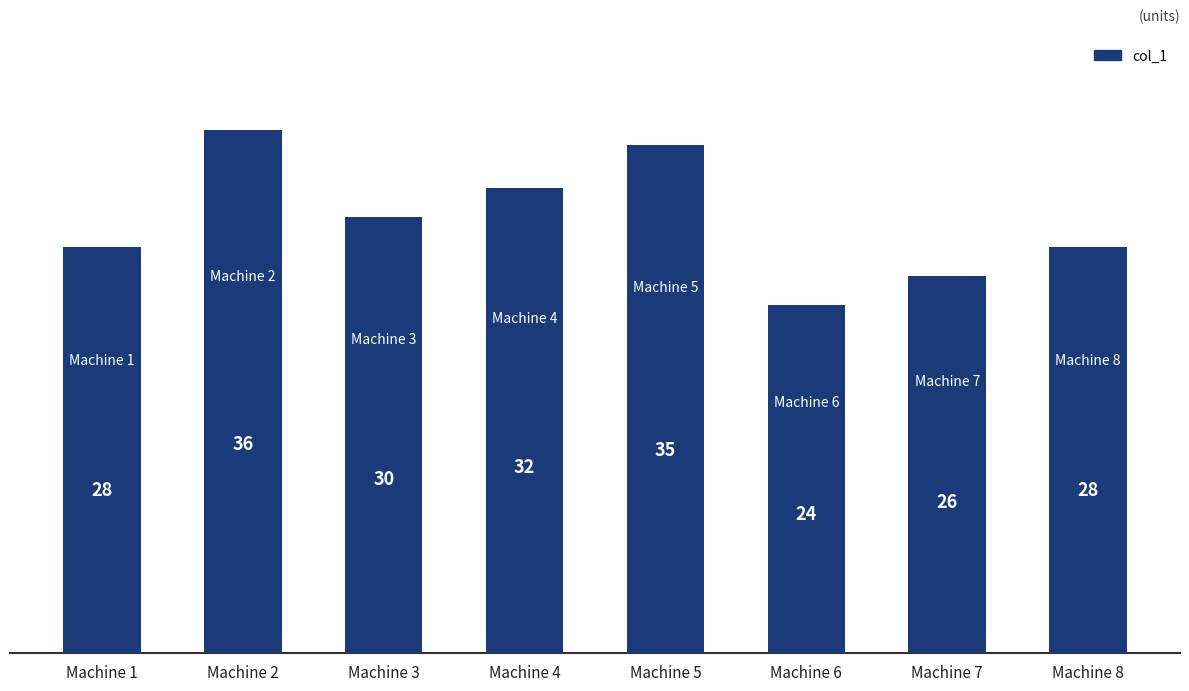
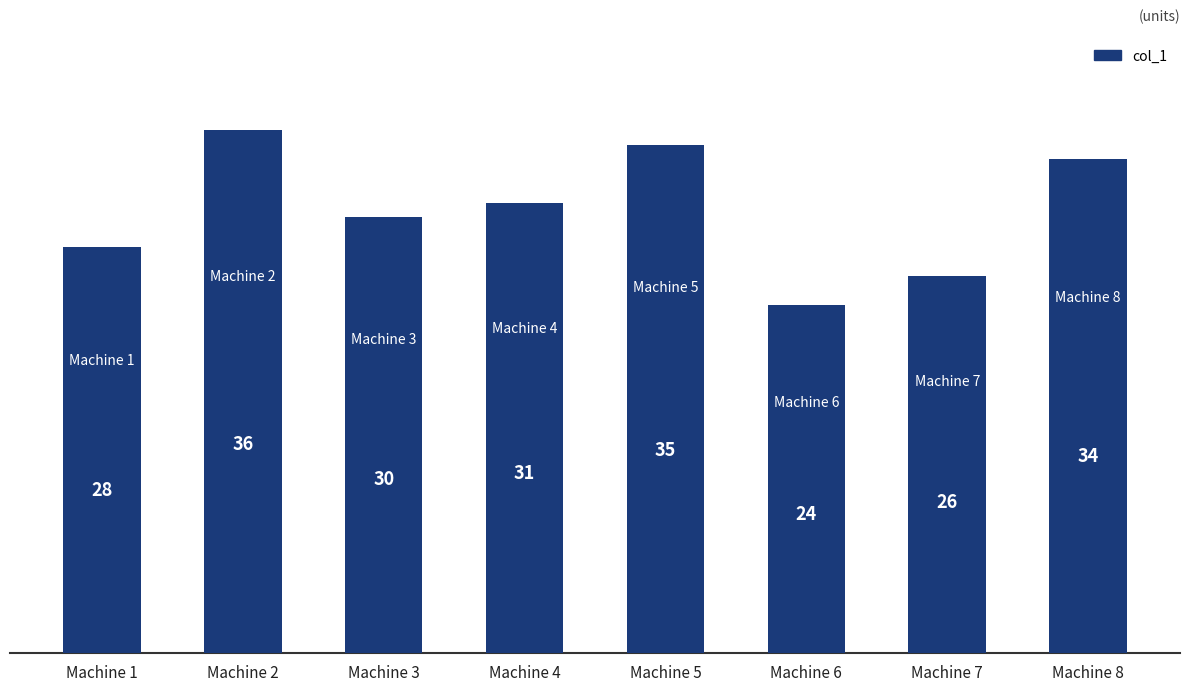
  {
    "Machine 1": 28,
    "Machine 2": 36,
    "Machine 3": 30,
-   "Machine 4": 32,
+   "Machine 4": 31,
    "Machine 5": 35,
    "Machine 6": 24,
    "Machine 7": 26,
-   "Machine 8": 28
+   "Machine 8": 34
  }
